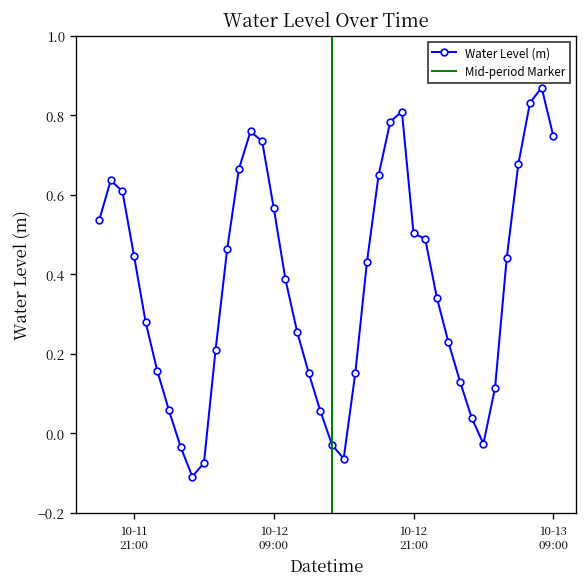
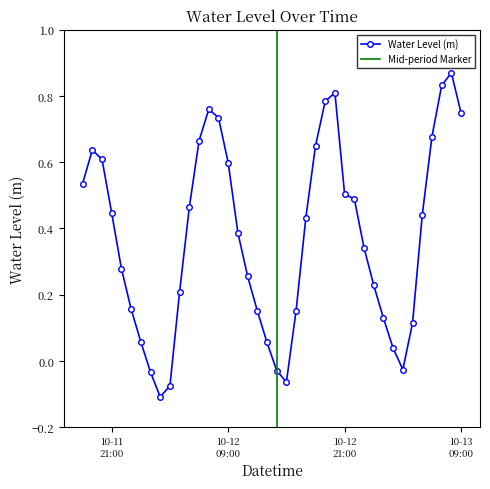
  {
    "10-11 21:00": 0.45,
-   "10-12 09:00": 0.57,
+   "10-12 09:00": 0.60,
    "10-12 21:00": 0.50,
    "10-13 09:00": 0.75
  }
